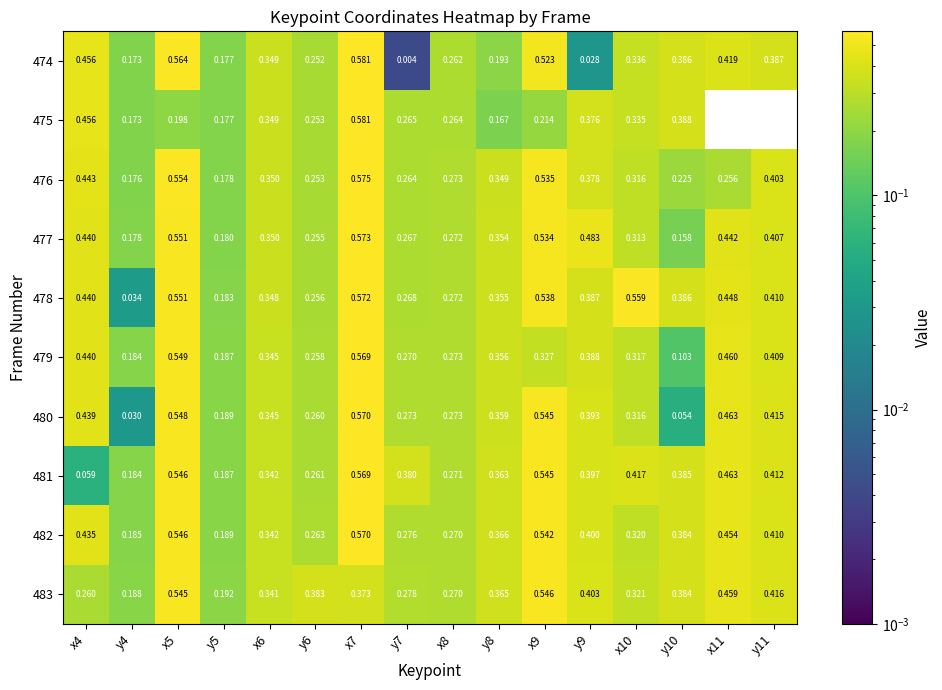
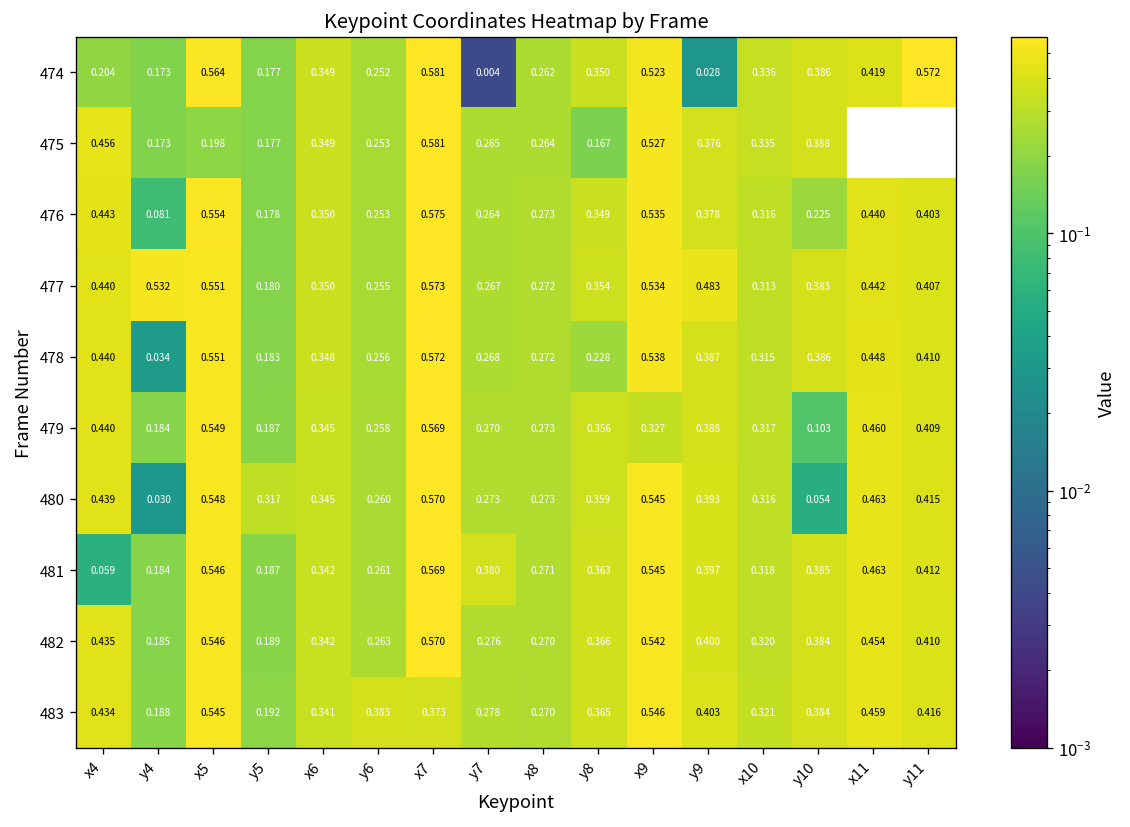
  {
    "474": {
-     "x4": 0.456,
+     "x4": 0.204,
      "y4": 0.173,
      "x5": 0.564,
      "y5": 0.177,
      "x6": 0.349,
      "y6": 0.252,
      "x7": 0.581,
      "y7": 0.004,
      "x8": 0.262,
-     "y8": 0.193,
+     "y8": 0.350,
      "x9": 0.523,
      "y9": 0.028,
      "x10": 0.336,
      "y10": 0.386,
      "x11": 0.419,
-     "y11": 0.387
+     "y11": 0.572
    },
    "475": {
      "x4": 0.456,
      "y4": 0.173,
      "x5": 0.198,
      "y5": 0.177,
      "x6": 0.349,
      "y6": 0.253,
      "x7": 0.581,
      "y7": 0.265,
      "x8": 0.264,
      "y8": 0.167,
-     "x9": 0.214,
+     "x9": 0.527,
      "y9": 0.376,
      "x10": 0.335,
      "y10": 0.388
    },
    "476": {
      "x4": 0.443,
-     "y4": 0.176,
+     "y4": 0.081,
      "x5": 0.554,
      "y5": 0.178,
      "x6": 0.350,
      "y6": 0.253,
      "x7": 0.575,
      "y7": 0.264,
      "x8": 0.273,
      "y8": 0.349,
      "x9": 0.535,
      "y9": 0.378,
      "x10": 0.316,
      "y10": 0.225,
-     "x11": 0.256,
+     "x11": 0.440,
      "y11": 0.403
    },
    "477": {
      "x4": 0.440,
-     "y4": 0.178,
+     "y4": 0.532,
      "x5": 0.551,
      "y5": 0.180,
      "x6": 0.350,
      "y6": 0.255,
      "x7": 0.573,
      "y7": 0.267,
      "x8": 0.272,
      "y8": 0.354,
      "x9": 0.534,
      "y9": 0.483,
      "x10": 0.313,
-     "y10": 0.158,
+     "y10": 0.383,
      "x11": 0.442,
      "y11": 0.407
    },
    "478": {
      "x4": 0.440,
      "y4": 0.034,
      "x5": 0.551,
      "y5": 0.183,
      "x6": 0.348,
      "y6": 0.256,
      "x7": 0.572,
      "y7": 0.268,
      "x8": 0.272,
-     "y8": 0.355,
+     "y8": 0.228,
      "x9": 0.538,
      "y9": 0.387,
-     "x10": 0.559,
+     "x10": 0.315,
      "y10": 0.386,
      "x11": 0.448,
      "y11": 0.410
    },
    "479": {
      "x4": 0.440,
      "y4": 0.184,
      "x5": 0.549,
      "y5": 0.187,
      "x6": 0.345,
      "y6": 0.258,
      "x7": 0.569,
      "y7": 0.270,
      "x8": 0.273,
      "y8": 0.356,
      "x9": 0.327,
      "y9": 0.388,
      "x10": 0.317,
      "y10": 0.103,
      "x11": 0.460,
      "y11": 0.409
    },
    "480": {
      "x4": 0.439,
      "y4": 0.030,
      "x5": 0.548,
-     "y5": 0.189,
+     "y5": 0.317,
      "x6": 0.345,
      "y6": 0.260,
      "x7": 0.570,
      "y7": 0.273,
      "x8": 0.273,
      "y8": 0.359,
      "x9": 0.545,
      "y9": 0.393,
      "x10": 0.316,
      "y10": 0.054,
      "x11": 0.463,
      "y11": 0.415
    },
    "481": {
      "x4": 0.059,
      "y4": 0.184,
      "x5": 0.546,
      "y5": 0.187,
      "x6": 0.342,
      "y6": 0.261,
      "x7": 0.569,
      "y7": 0.380,
      "x8": 0.271,
      "y8": 0.363,
      "x9": 0.545,
      "y9": 0.397,
-     "x10": 0.417,
+     "x10": 0.318,
      "y10": 0.385,
      "x11": 0.463,
      "y11": 0.412
    },
    "482": {
      "x4": 0.435,
      "y4": 0.185,
      "x5": 0.546,
      "y5": 0.189,
      "x6": 0.342,
      "y6": 0.263,
      "x7": 0.570,
      "y7": 0.276,
      "x8": 0.270,
      "y8": 0.366,
      "x9": 0.542,
      "y9": 0.400,
      "x10": 0.320,
      "y10": 0.384,
      "x11": 0.454,
      "y11": 0.410
    },
    "483": {
-     "x4": 0.260,
+     "x4": 0.434,
      "y4": 0.188,
      "x5": 0.545,
      "y5": 0.192,
      "x6": 0.341,
      "y6": 0.383,
      "x7": 0.373,
      "y7": 0.278,
      "x8": 0.270,
      "y8": 0.365,
      "x9": 0.546,
      "y9": 0.403,
      "x10": 0.321,
      "y10": 0.384,
      "x11": 0.459,
      "y11": 0.416
    }
  }
